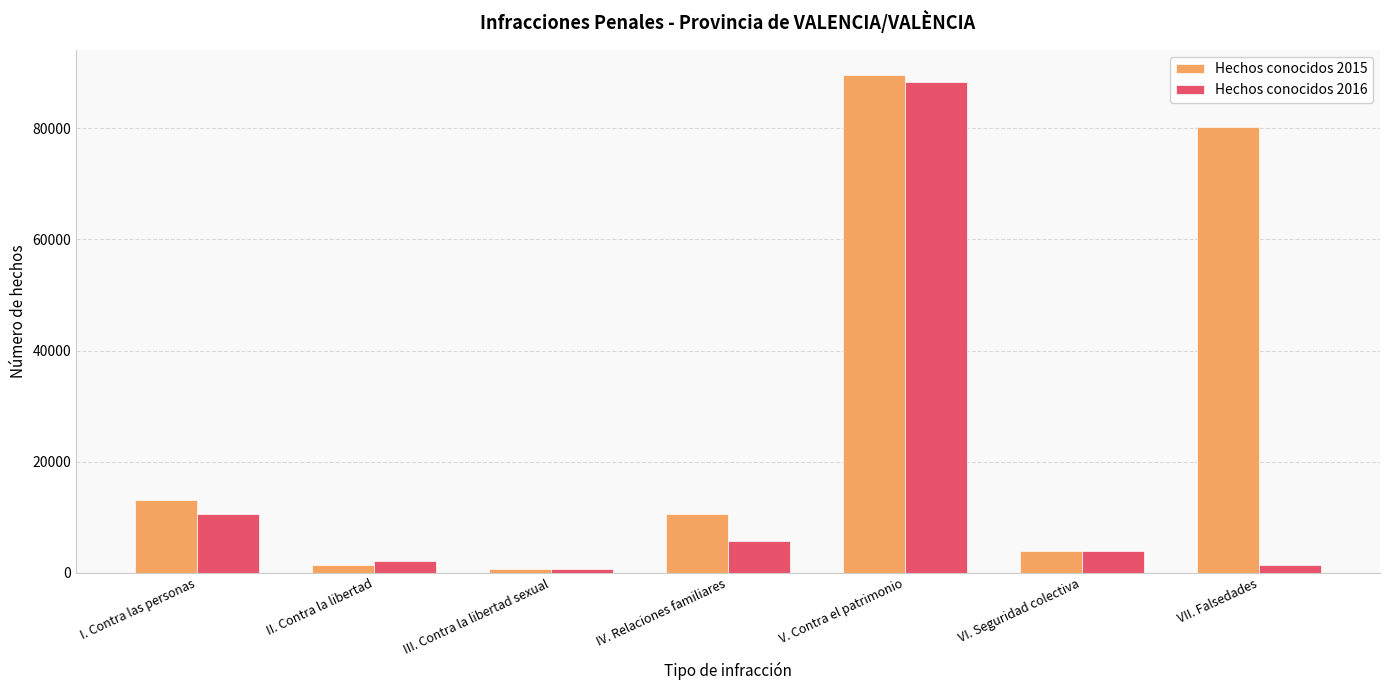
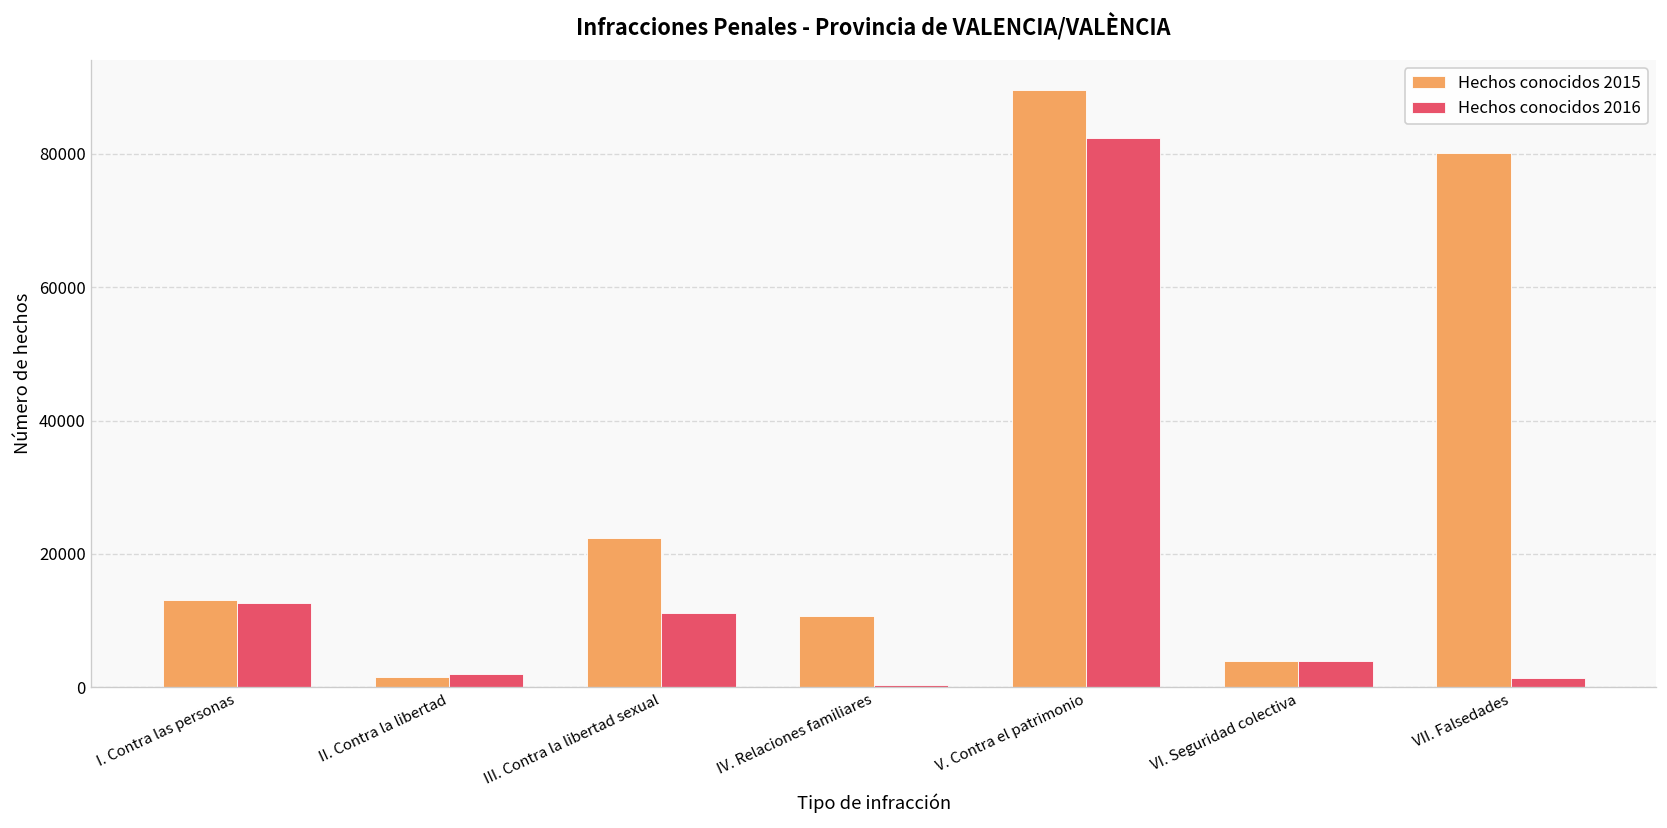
  {
    "Hechos conocidos 2015": {
      "I. Contra las personas": 13000,
      "II. Contra la libertad": 1000,
-     "III. Contra la libertad sexual": 1000,
+     "III. Contra la libertad sexual": 22000,
      "IV. Relaciones familiares": 11000,
      "V. Contra el patrimonio": 90000,
      "VI. Seguridad colectiva": 4000,
      "VII. Falsedades": 80000
    },
    "Hechos conocidos 2016": {
-     "I. Contra las personas": 11000,
+     "I. Contra las personas": 13000,
      "II. Contra la libertad": 2000,
-     "III. Contra la libertad sexual": 1000,
-     "IV. Relaciones familiares": 6000,
-     "V. Contra el patrimonio": 88000,
+     "III. Contra la libertad sexual": 11000,
+     "IV. Relaciones familiares": 0,
+     "V. Contra el patrimonio": 82000,
      "VI. Seguridad colectiva": 4000,
      "VII. Falsedades": 1000
    }
  }
